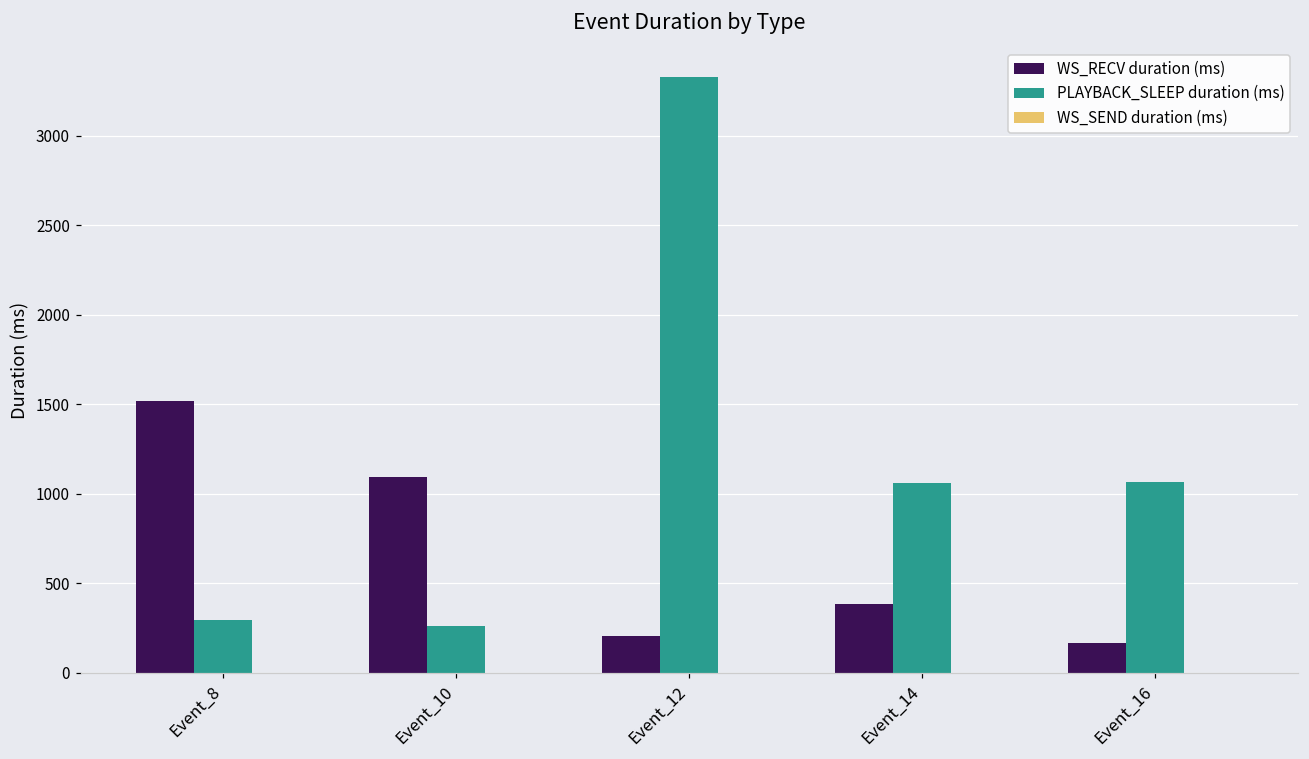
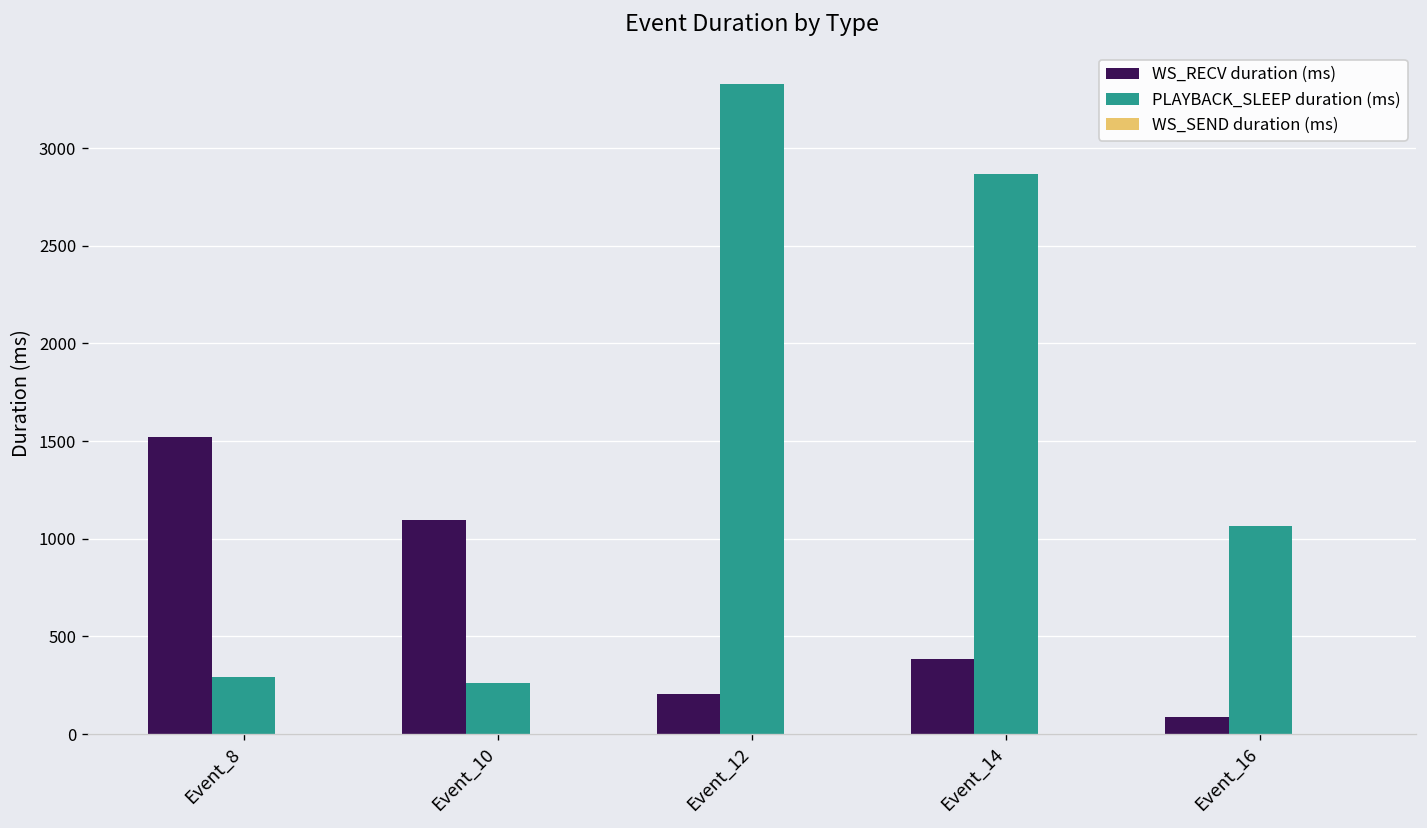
  {
    "WS_RECV duration (ms)": {
      "Event_8": 1520,
      "Event_10": 1090,
      "Event_12": 210,
      "Event_14": 390,
-     "Event_16": 160
+     "Event_16": 90
    },
    "PLAYBACK_SLEEP duration (ms)": {
      "Event_8": 290,
      "Event_10": 260,
      "Event_12": 3330,
-     "Event_14": 1060,
+     "Event_14": 2870,
      "Event_16": 1070
    },
    "WS_SEND duration (ms)": {
      "Event_8": 0,
      "Event_10": 0,
      "Event_12": 0,
      "Event_14": 0,
      "Event_16": 0
    }
  }
